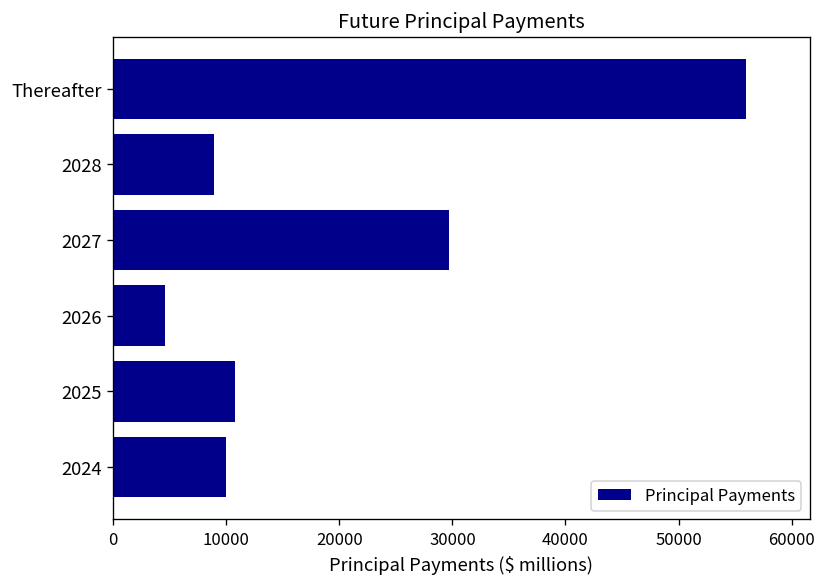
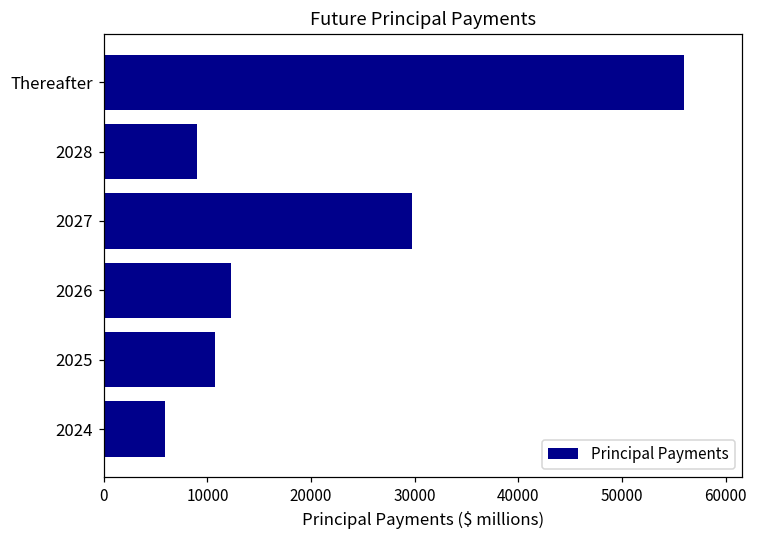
  {
    "Thereafter": 56000,
    "2028": 9000,
    "2027": 30000,
-   "2026": 5000,
+   "2026": 12000,
    "2025": 11000,
-   "2024": 10000
+   "2024": 6000
  }
